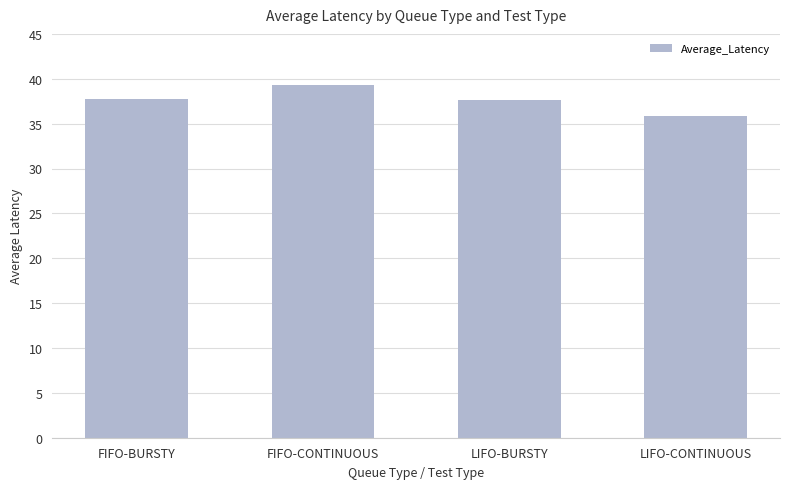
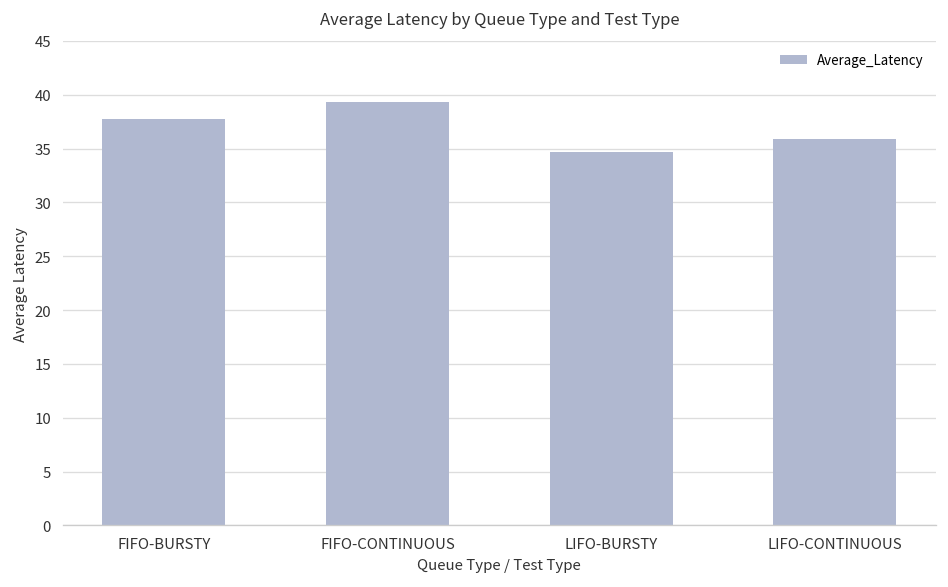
  {
    "FIFO-BURSTY": 38,
    "FIFO-CONTINUOUS": 39,
-   "LIFO-BURSTY": 38,
+   "LIFO-BURSTY": 35,
    "LIFO-CONTINUOUS": 36
  }
